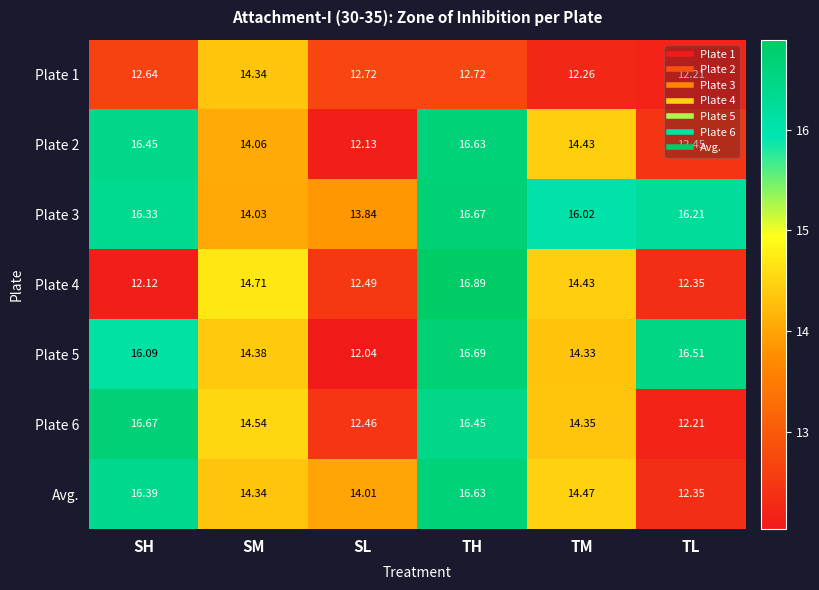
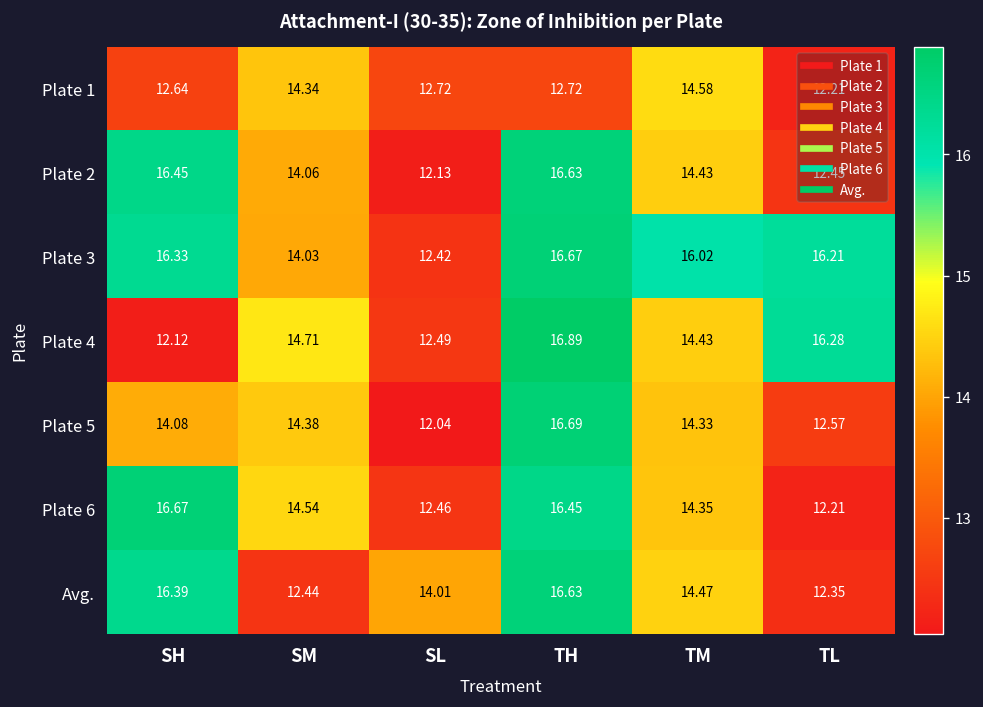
  {
    "Plate 1": {
      "SH": 12.64,
      "SM": 14.34,
      "SL": 12.72,
      "TH": 12.72,
-     "TM": 12.26
+     "TM": 14.58
    },
    "Plate 2": {
      "SH": 16.45,
      "SM": 14.06,
      "SL": 12.13,
      "TH": 16.63,
      "TM": 14.43
    },
    "Plate 3": {
      "SH": 16.33,
      "SM": 14.03,
-     "SL": 13.84,
+     "SL": 12.42,
      "TH": 16.67,
      "TM": 16.02,
      "TL": 16.21
    },
    "Plate 4": {
      "SH": 12.12,
      "SM": 14.71,
      "SL": 12.49,
      "TH": 16.89,
      "TM": 14.43,
-     "TL": 12.35
+     "TL": 16.28
    },
    "Plate 5": {
-     "SH": 16.09,
+     "SH": 14.08,
      "SM": 14.38,
      "SL": 12.04,
      "TH": 16.69,
      "TM": 14.33,
-     "TL": 16.51
+     "TL": 12.57
    },
    "Plate 6": {
      "SH": 16.67,
      "SM": 14.54,
      "SL": 12.46,
      "TH": 16.45,
      "TM": 14.35,
      "TL": 12.21
    },
    "Avg.": {
      "SH": 16.39,
-     "SM": 14.34,
+     "SM": 12.44,
      "SL": 14.01,
      "TH": 16.63,
      "TM": 14.47,
      "TL": 12.35
    }
  }
